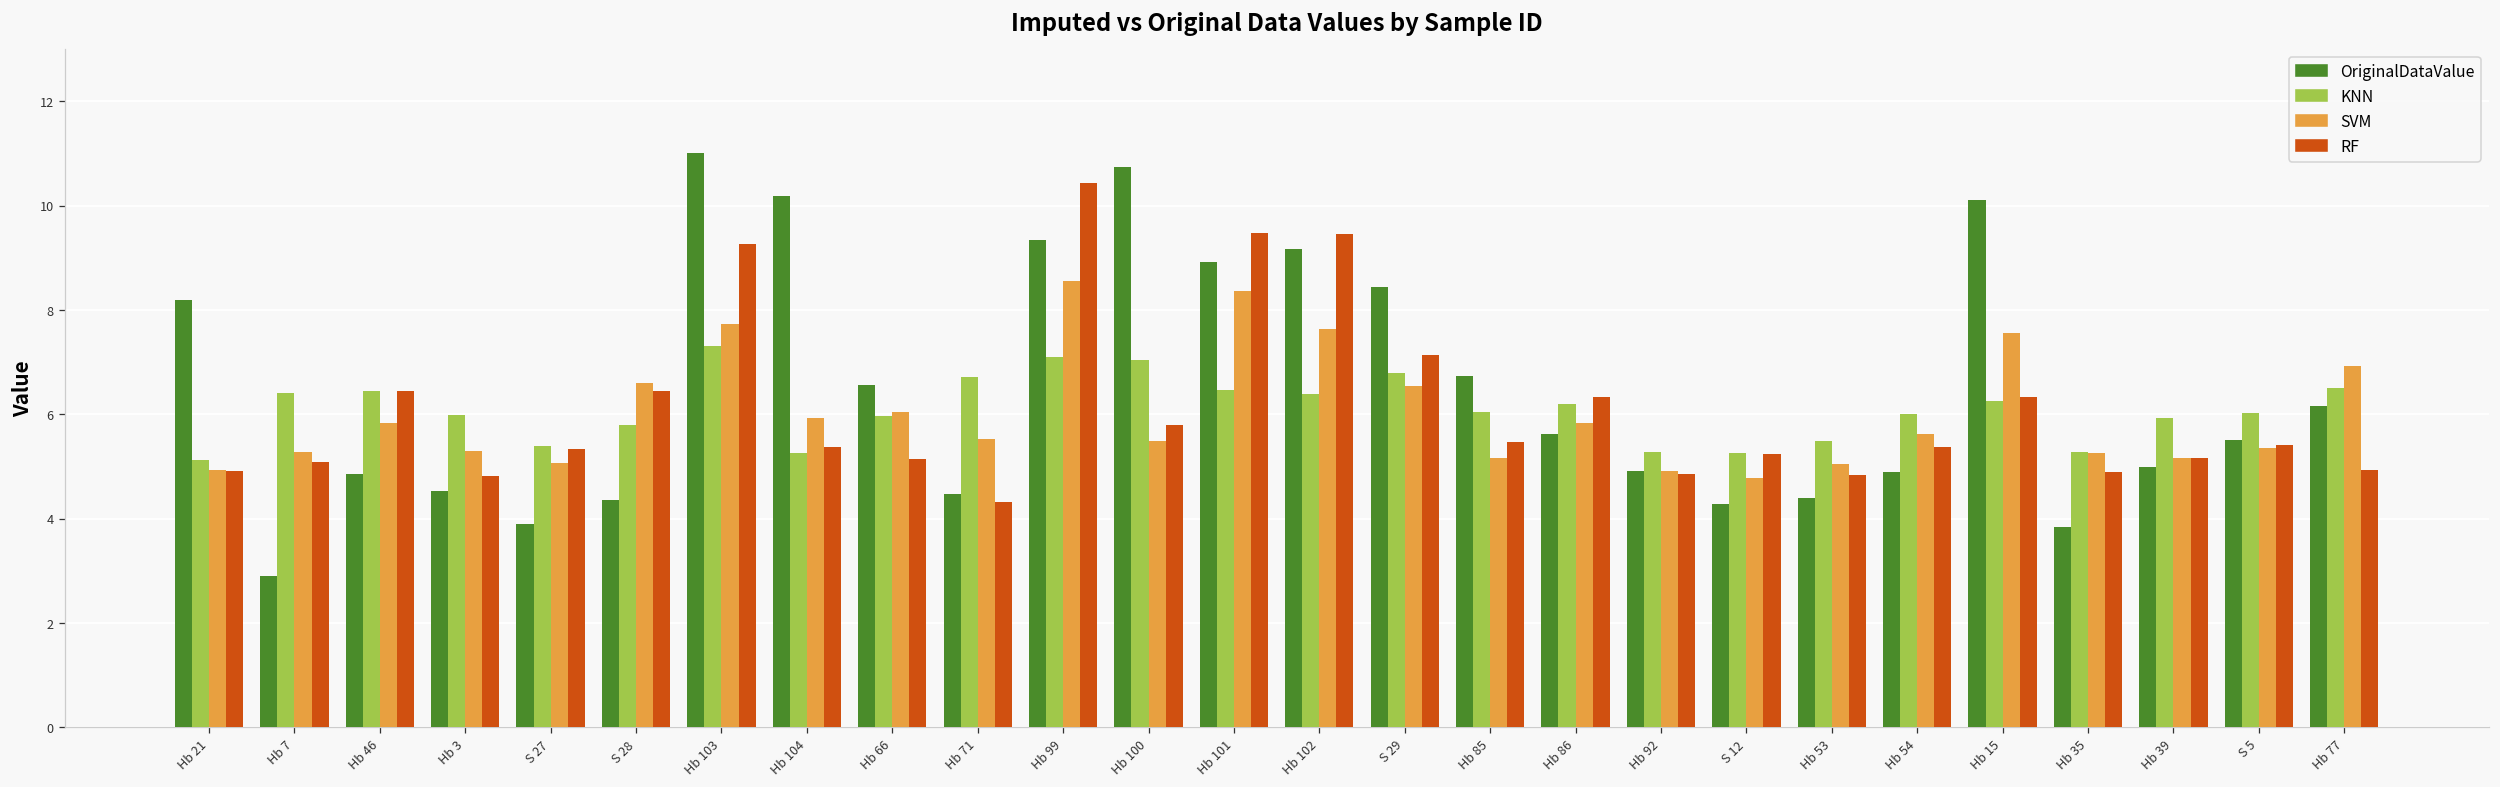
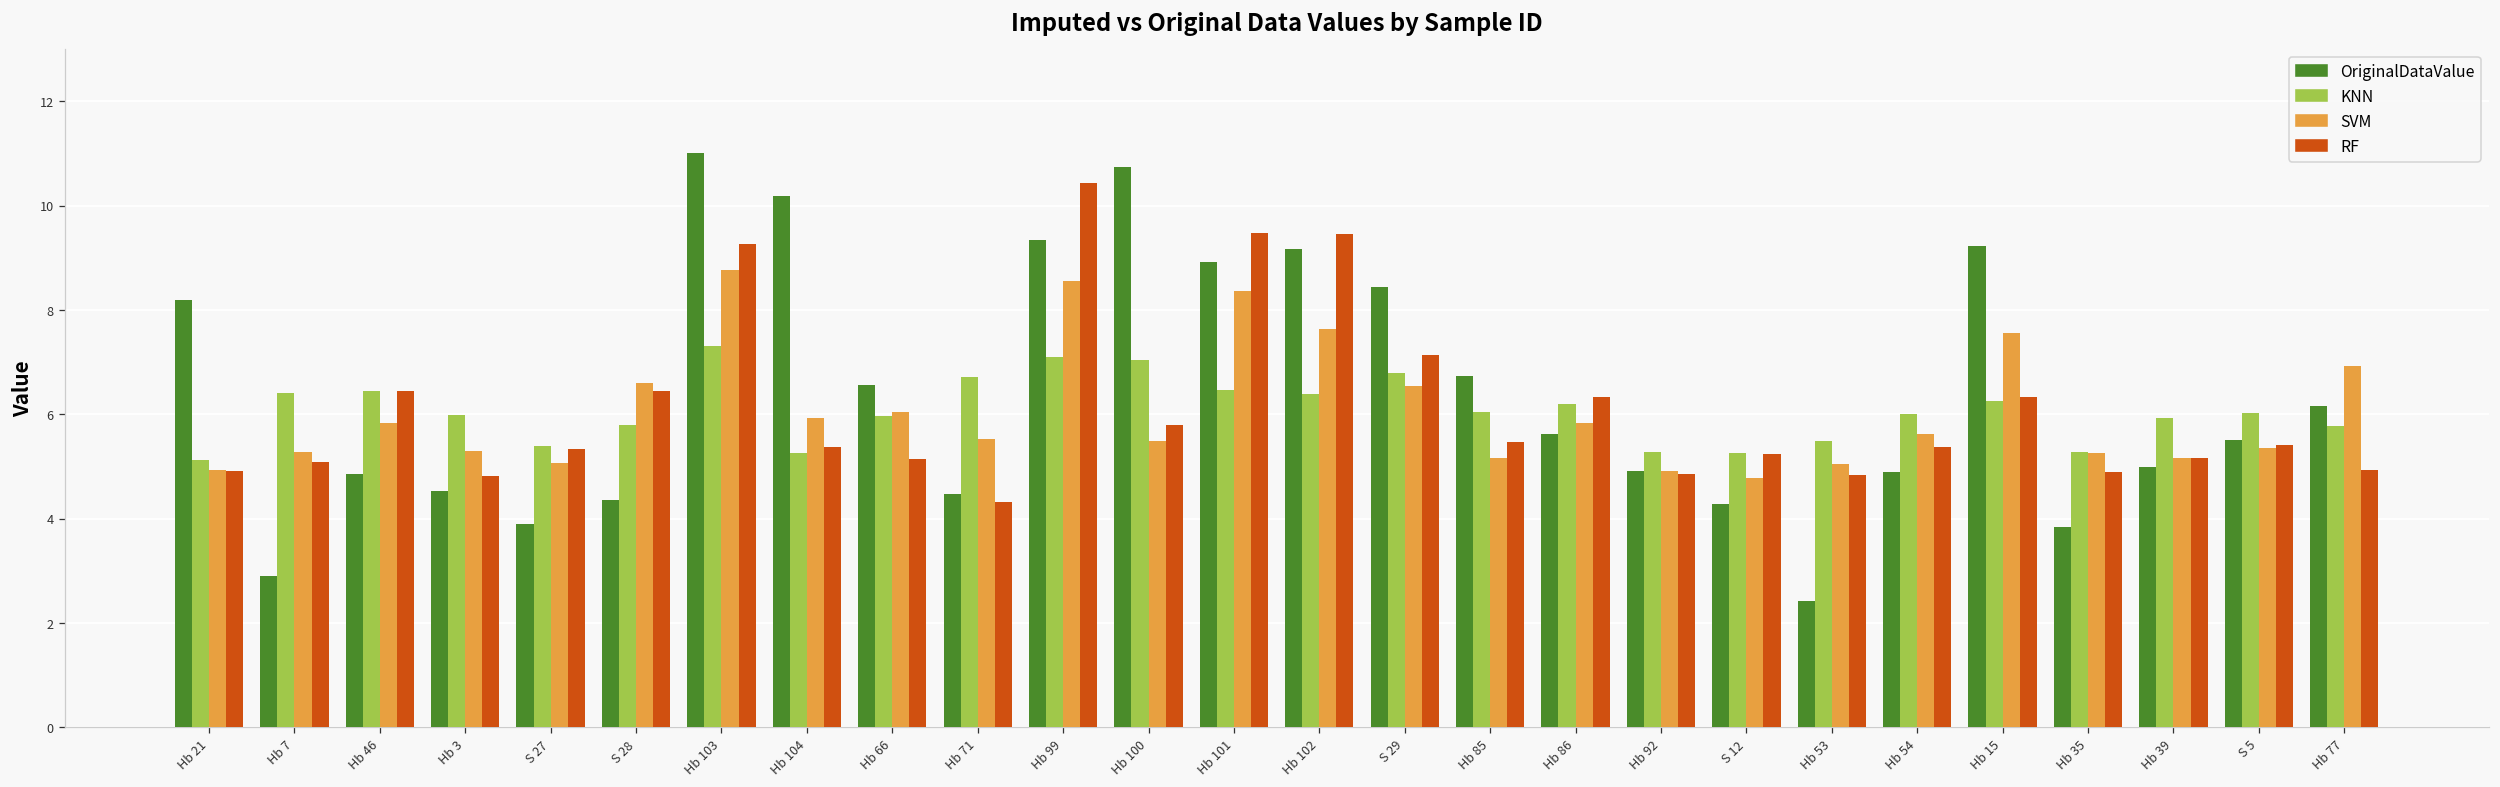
  {
    "OriginalDataValue": {
      "Hb 21": 8.2,
      "Hb 7": 2.9,
      "Hb 46": 4.9,
      "Hb 3": 4.5,
      "S 27": 3.9,
      "S 28": 4.4,
      "Hb 103": 11.0,
      "Hb 104": 10.2,
      "Hb 66": 6.6,
      "Hb 71": 4.5,
      "Hb 99": 9.4,
      "Hb 100": 10.8,
      "Hb 101": 8.9,
      "Hb 102": 9.2,
      "S 29": 8.5,
      "Hb 85": 6.7,
      "Hb 86": 5.6,
      "Hb 92": 4.9,
      "S 12": 4.3,
-     "Hb 53": 4.4,
+     "Hb 53": 2.4,
      "Hb 54": 4.9,
-     "Hb 15": 10.1,
+     "Hb 15": 9.2,
      "Hb 35": 3.9,
      "Hb 39": 5.0,
      "S 5": 5.5,
      "Hb 77": 6.2
    },
    "KNN": {
      "Hb 21": 5.1,
      "Hb 7": 6.4,
      "Hb 46": 6.5,
      "Hb 3": 6.0,
      "S 27": 5.4,
      "S 28": 5.8,
      "Hb 103": 7.3,
      "Hb 104": 5.3,
      "Hb 66": 6.0,
      "Hb 71": 6.7,
      "Hb 99": 7.1,
      "Hb 100": 7.0,
      "Hb 101": 6.5,
      "Hb 102": 6.4,
      "S 29": 6.8,
      "Hb 85": 6.1,
      "Hb 86": 6.2,
      "Hb 92": 5.3,
      "S 12": 5.3,
      "Hb 53": 5.5,
      "Hb 54": 6.0,
      "Hb 15": 6.3,
      "Hb 35": 5.3,
      "Hb 39": 5.9,
      "S 5": 6.0,
-     "Hb 77": 6.5
+     "Hb 77": 5.8
    },
    "SVM": {
      "Hb 21": 4.9,
      "Hb 7": 5.3,
      "Hb 46": 5.8,
      "Hb 3": 5.3,
      "S 27": 5.1,
      "S 28": 6.6,
-     "Hb 103": 7.7,
+     "Hb 103": 8.8,
      "Hb 104": 5.9,
      "Hb 66": 6.0,
      "Hb 71": 5.5,
      "Hb 99": 8.6,
      "Hb 100": 5.5,
      "Hb 101": 8.4,
      "Hb 102": 7.6,
      "S 29": 6.5,
      "Hb 85": 5.2,
      "Hb 86": 5.8,
      "Hb 92": 4.9,
      "S 12": 4.8,
      "Hb 53": 5.0,
      "Hb 54": 5.6,
      "Hb 15": 7.6,
      "Hb 35": 5.3,
      "Hb 39": 5.2,
      "S 5": 5.4,
      "Hb 77": 6.9
    },
    "RF": {
      "Hb 21": 4.9,
      "Hb 7": 5.1,
      "Hb 46": 6.4,
      "Hb 3": 4.8,
      "S 27": 5.3,
      "S 28": 6.5,
      "Hb 103": 9.3,
      "Hb 104": 5.4,
      "Hb 66": 5.2,
      "Hb 71": 4.3,
      "Hb 99": 10.4,
      "Hb 100": 5.8,
      "Hb 101": 9.5,
      "Hb 102": 9.5,
      "S 29": 7.1,
      "Hb 85": 5.5,
      "Hb 86": 6.3,
      "Hb 92": 4.9,
      "S 12": 5.2,
      "Hb 53": 4.8,
      "Hb 54": 5.4,
      "Hb 15": 6.3,
      "Hb 35": 4.9,
      "Hb 39": 5.2,
      "S 5": 5.4,
      "Hb 77": 4.9
    }
  }
